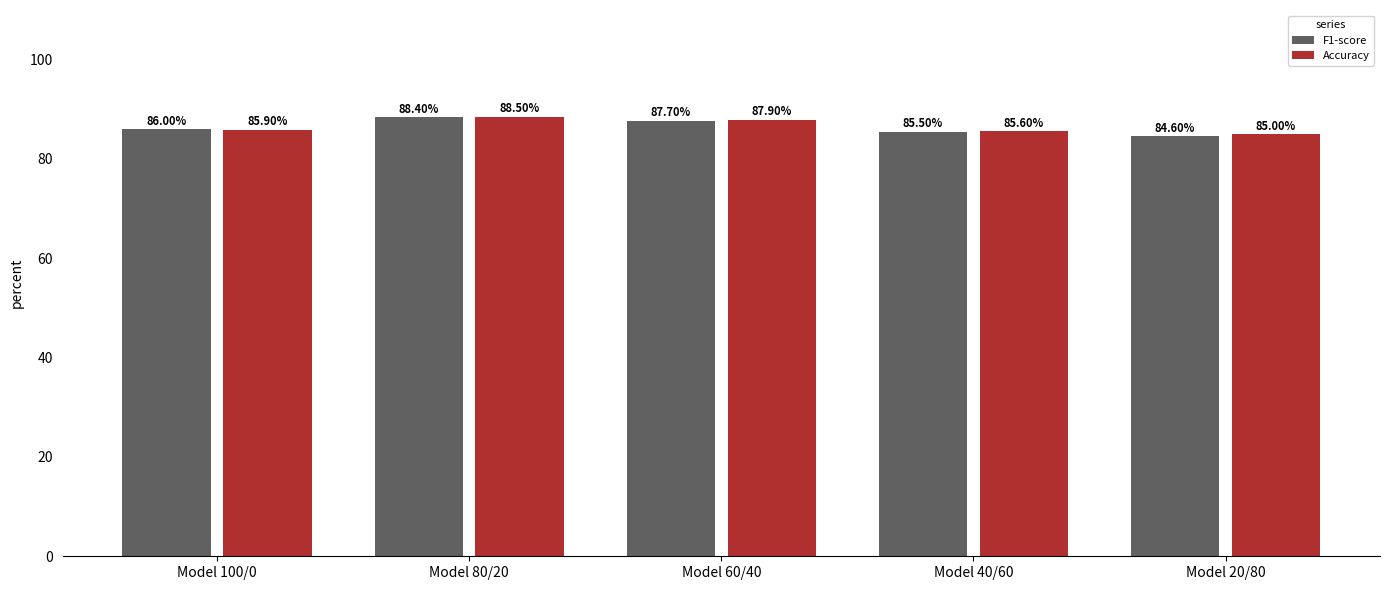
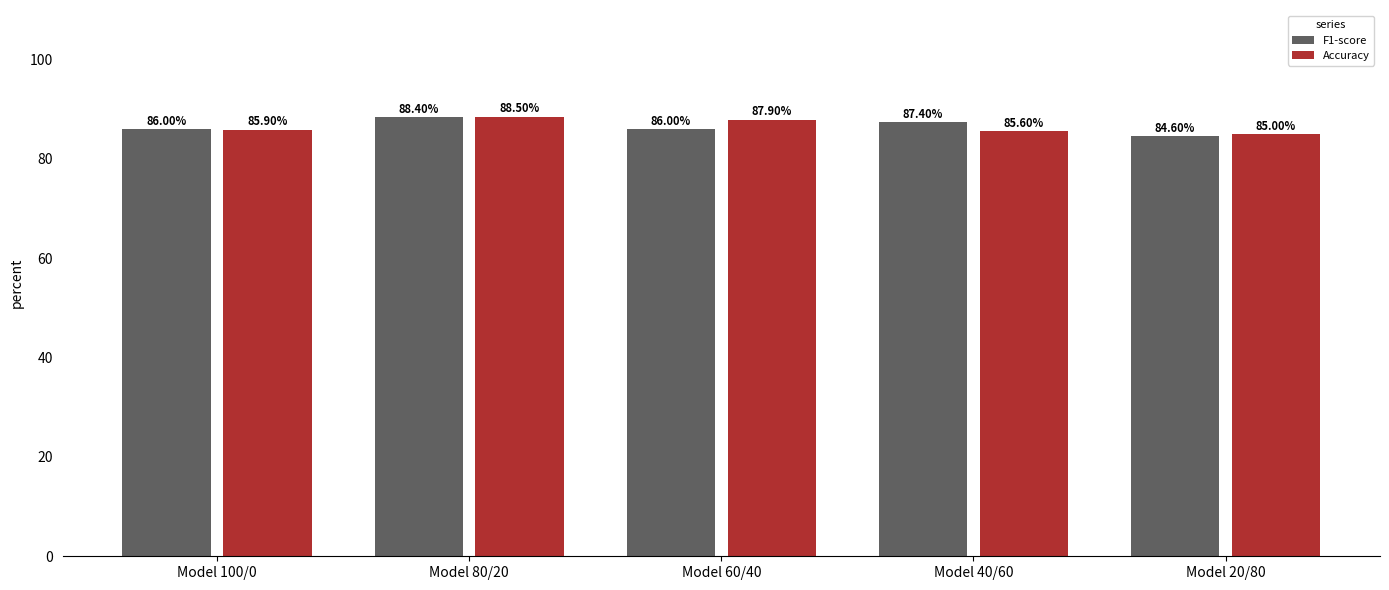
  {
    "F1-score": {
      "Model 100/0": "86.00%",
      "Model 80/20": "88.40%",
-     "Model 60/40": "87.70%",
-     "Model 40/60": "85.50%",
+     "Model 60/40": "86.00%",
+     "Model 40/60": "87.40%",
      "Model 20/80": "84.60%"
    },
    "Accuracy": {
      "Model 100/0": "85.90%",
      "Model 80/20": "88.50%",
      "Model 60/40": "87.90%",
      "Model 40/60": "85.60%",
      "Model 20/80": "85.00%"
    }
  }
